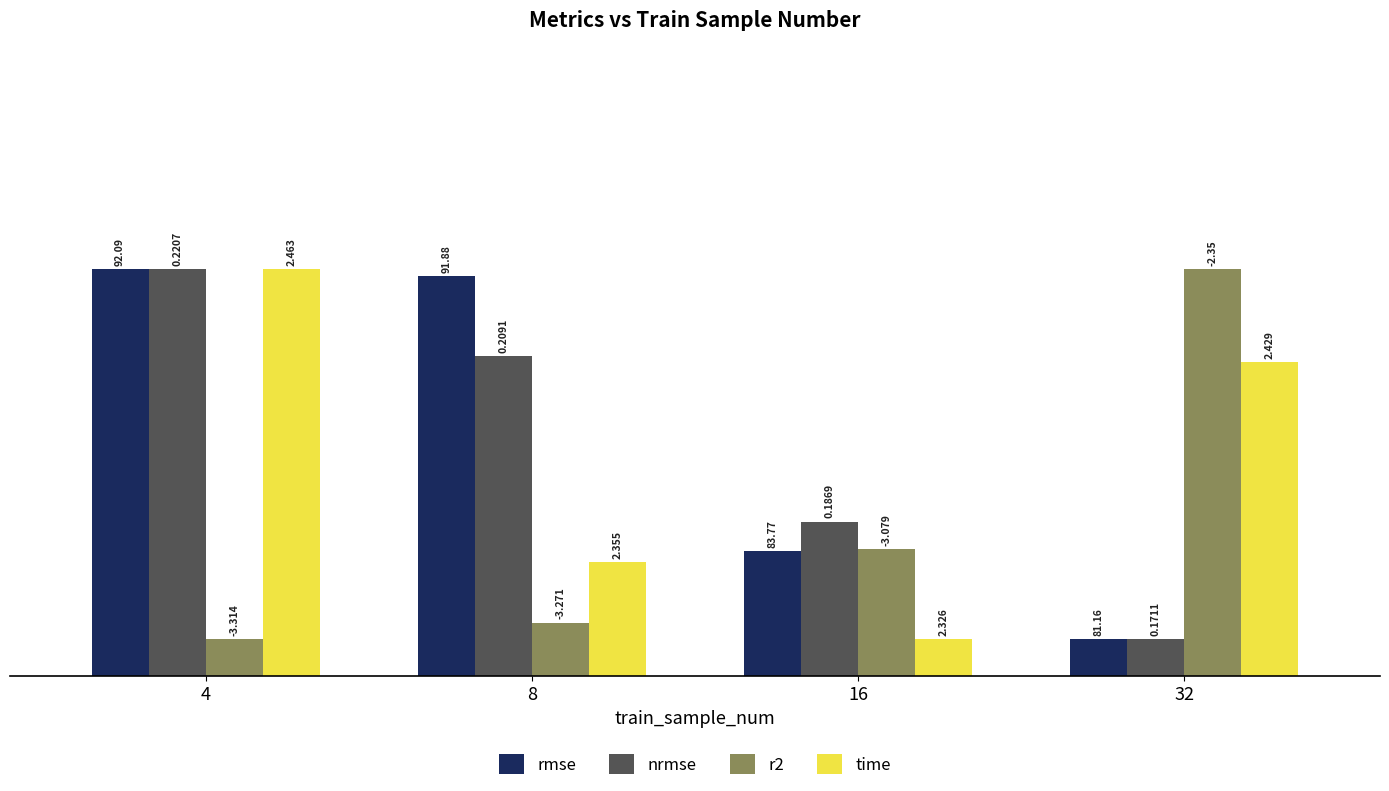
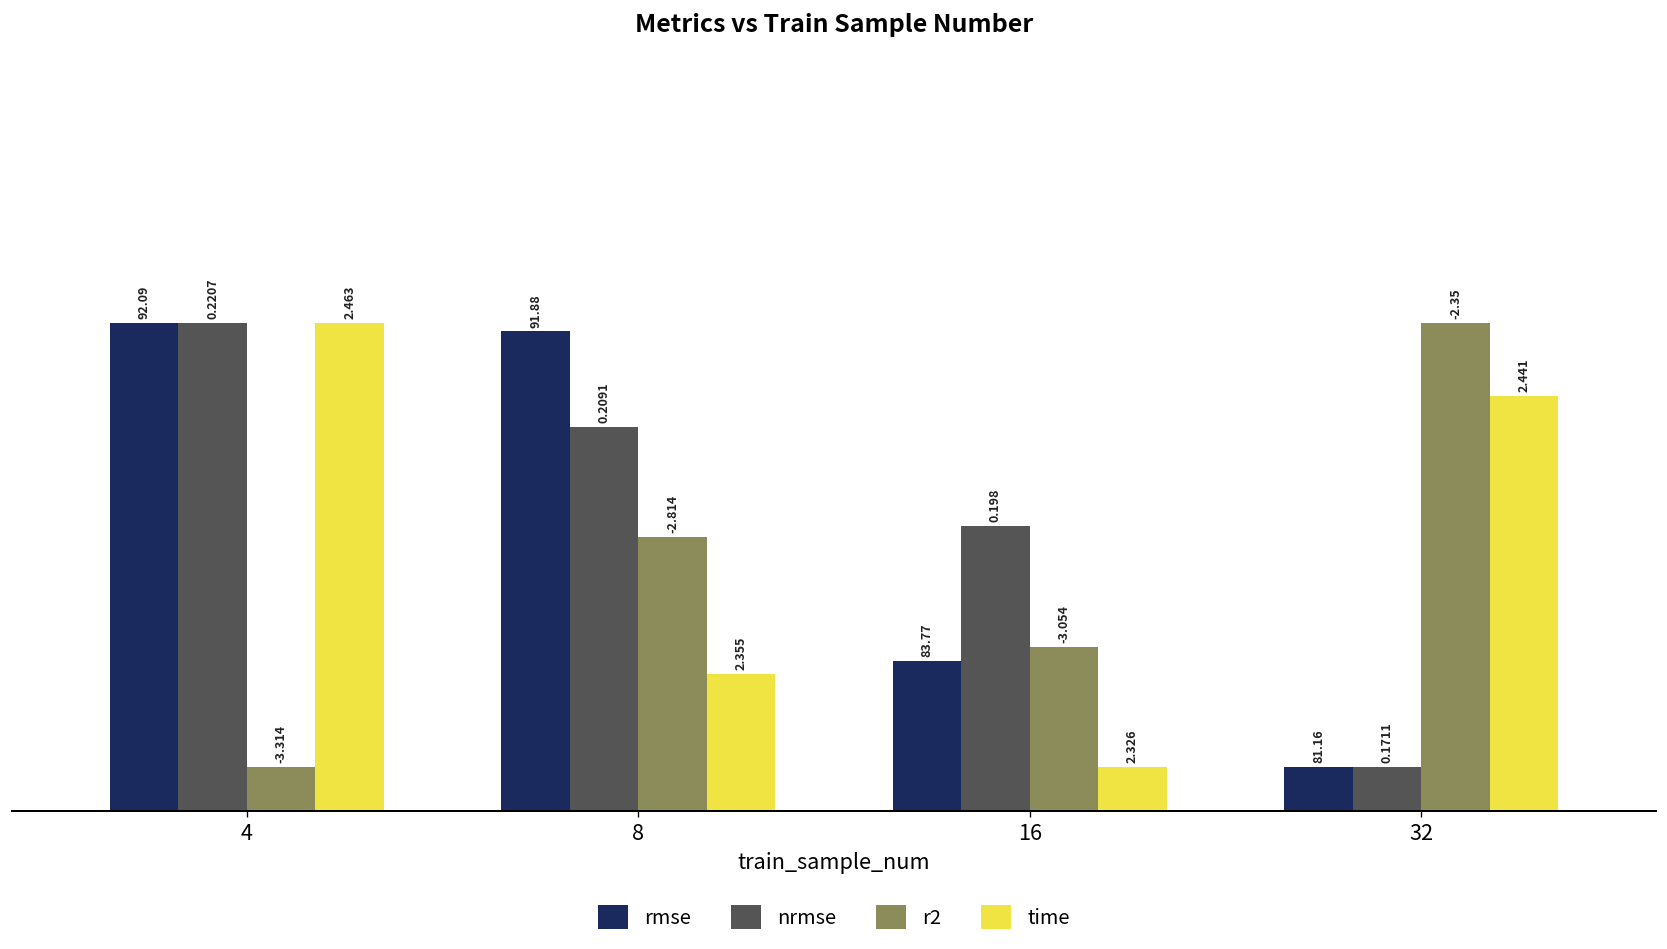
  {
    "nrmse": {
-     "16": 0.1869
+     "16": 0.198
    },
    "r2": {
-     "8": -3.271,
-     "16": -3.079
+     "8": -2.814,
+     "16": -3.054
    },
    "time": {
-     "32": 2.429
+     "32": 2.441
    }
  }
